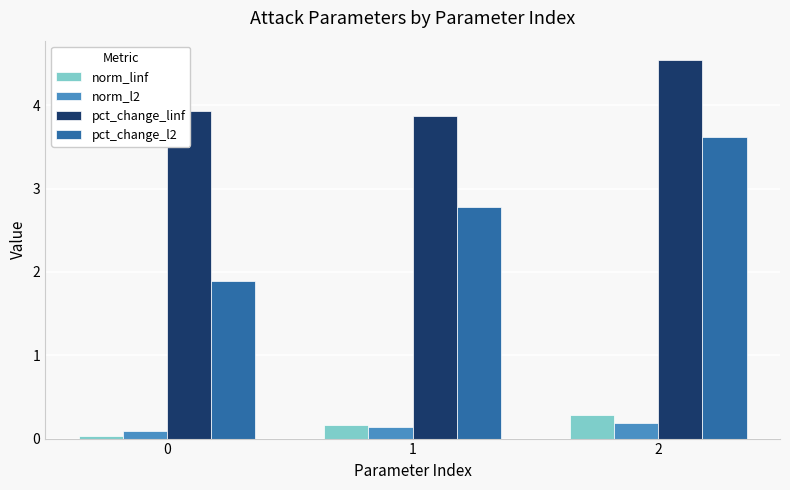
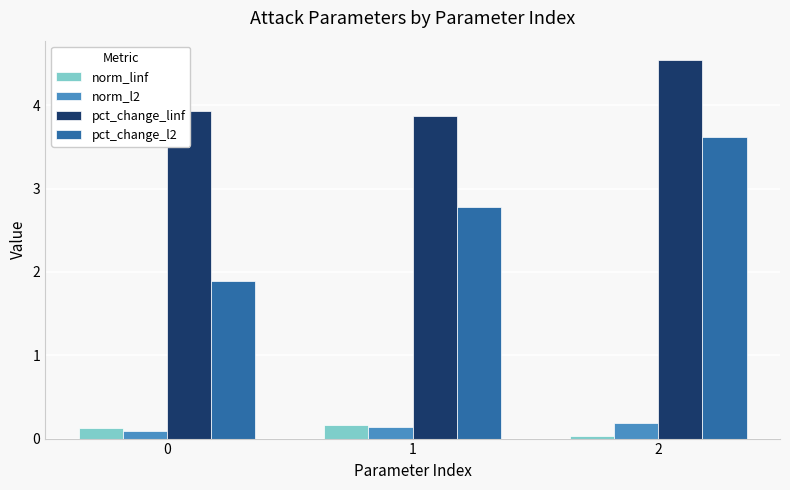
  {
    "norm_linf": {
-     "0": 0.0,
+     "0": 0.1,
      "1": 0.2,
-     "2": 0.3
+     "2": 0.0
    },
    "pct_change_linf": {
      "1": 3.9,
      "2": 4.5
    }
  }
